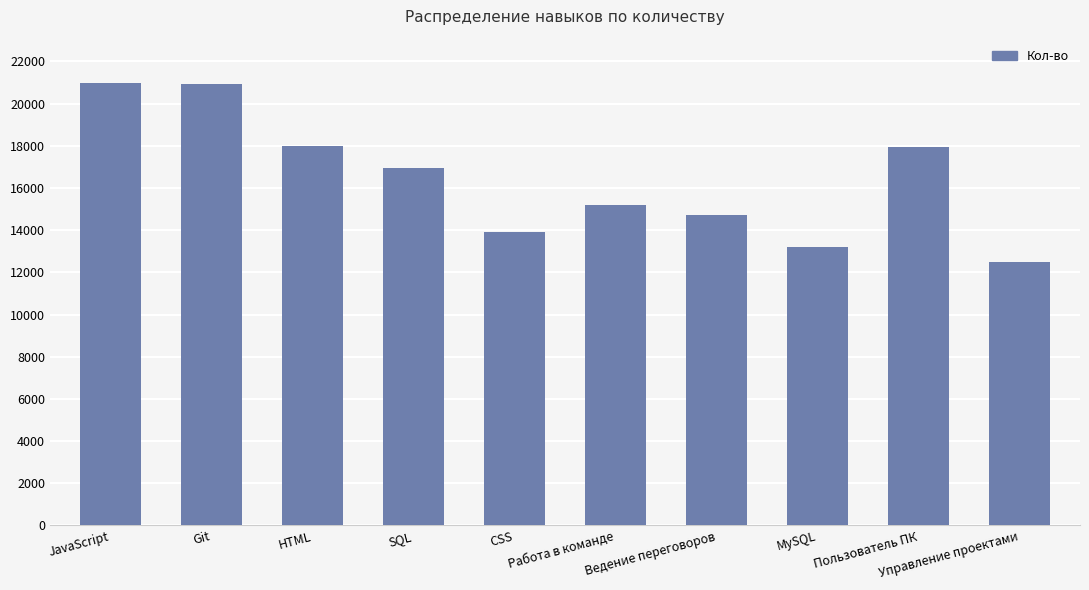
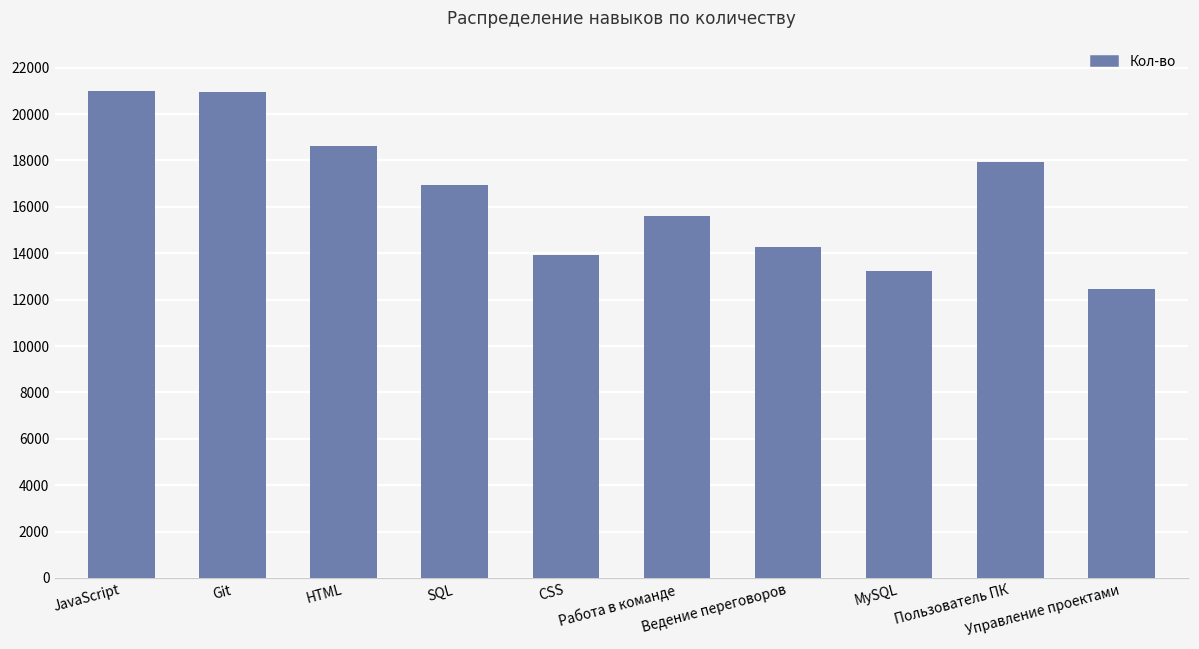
  {
    "JavaScript": 21000,
    "Git": 20900,
-   "HTML": 18000,
+   "HTML": 18600,
    "SQL": 17000,
    "CSS": 13900,
-   "Работа в команде": 15200,
-   "Ведение переговоров": 14700,
+   "Работа в команде": 15600,
+   "Ведение переговоров": 14300,
    "MySQL": 13200,
    "Пользователь ПК": 17900,
    "Управление проектами": 12500
  }
